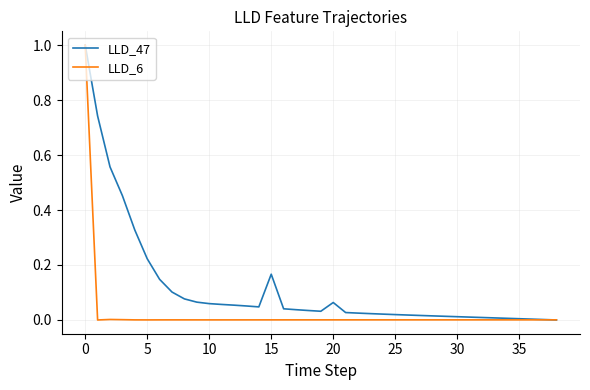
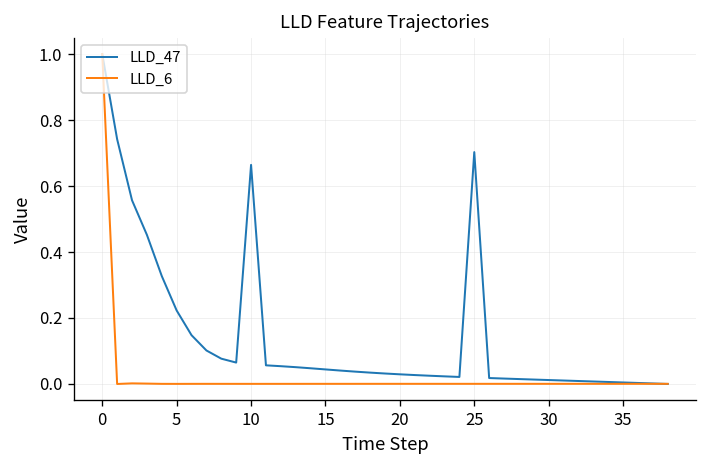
  {
    "LLD_47": {
      "5": 0.22,
-     "10": 0.06,
-     "15": 0.17,
-     "20": 0.06,
-     "25": 0.02,
+     "10": 0.66,
+     "15": 0.04,
+     "20": 0.03,
+     "25": 0.70,
      "30": 0.01
    },
    "LLD_6": {
      "5": 0.00,
      "10": 0.00,
      "15": 0.00,
      "20": 0.00,
      "25": 0.00,
      "30": 0.00
    }
  }
